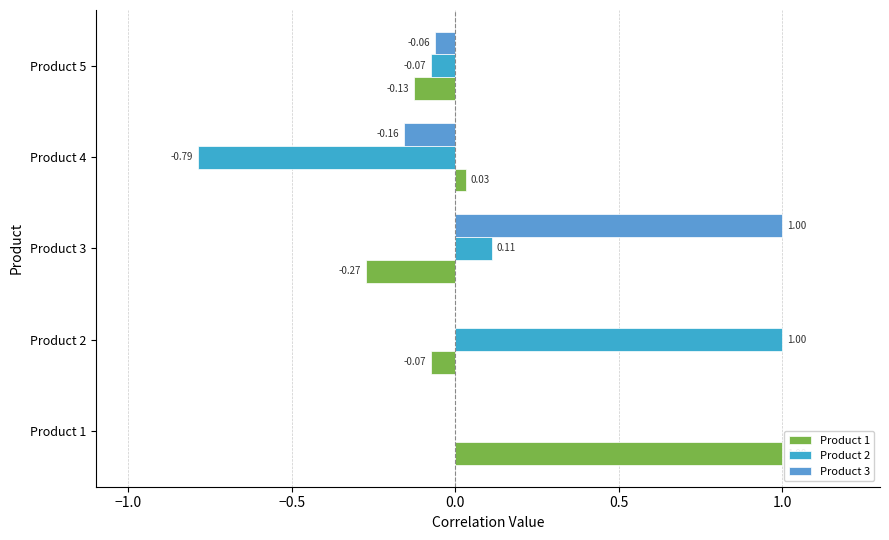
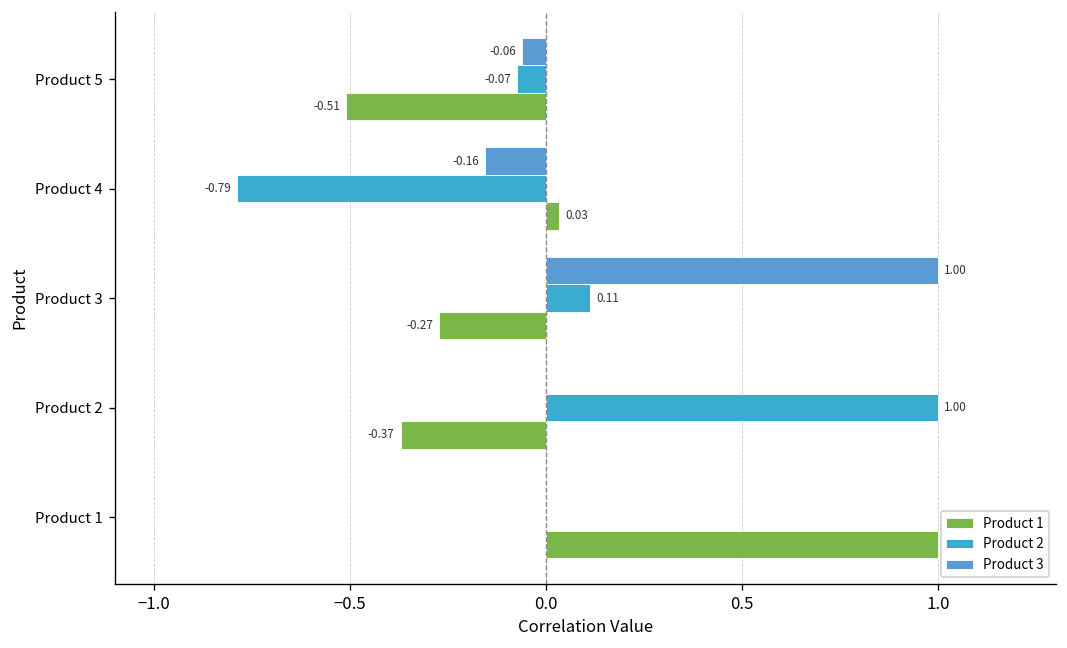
  {
    "Product 1": {
-     "Product 5": -0.13,
+     "Product 5": -0.51,
      "Product 4": 0.03,
      "Product 3": -0.27,
-     "Product 2": -0.07
+     "Product 2": -0.37
    }
  }
